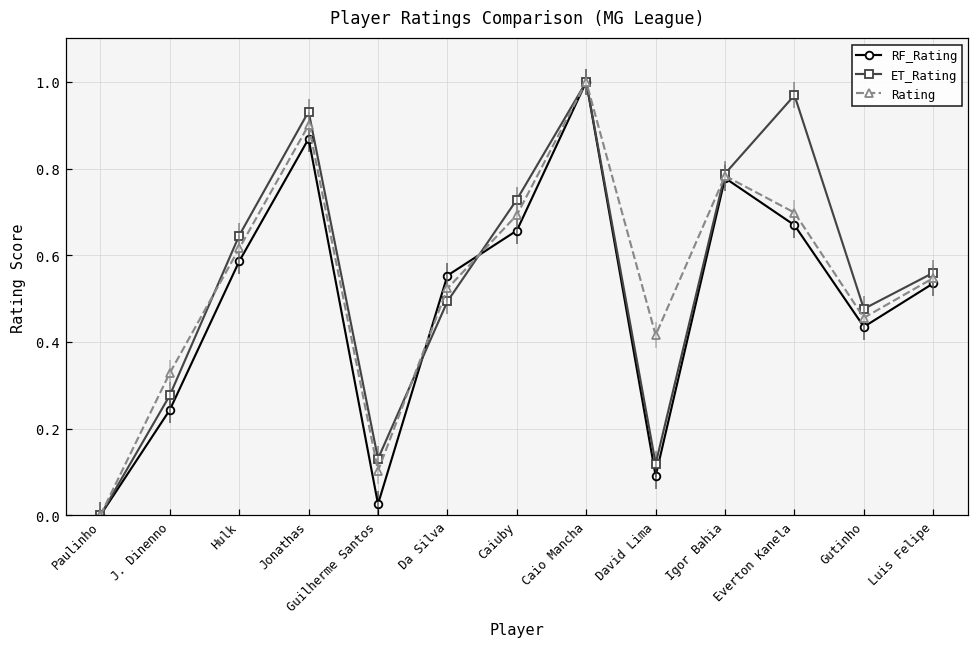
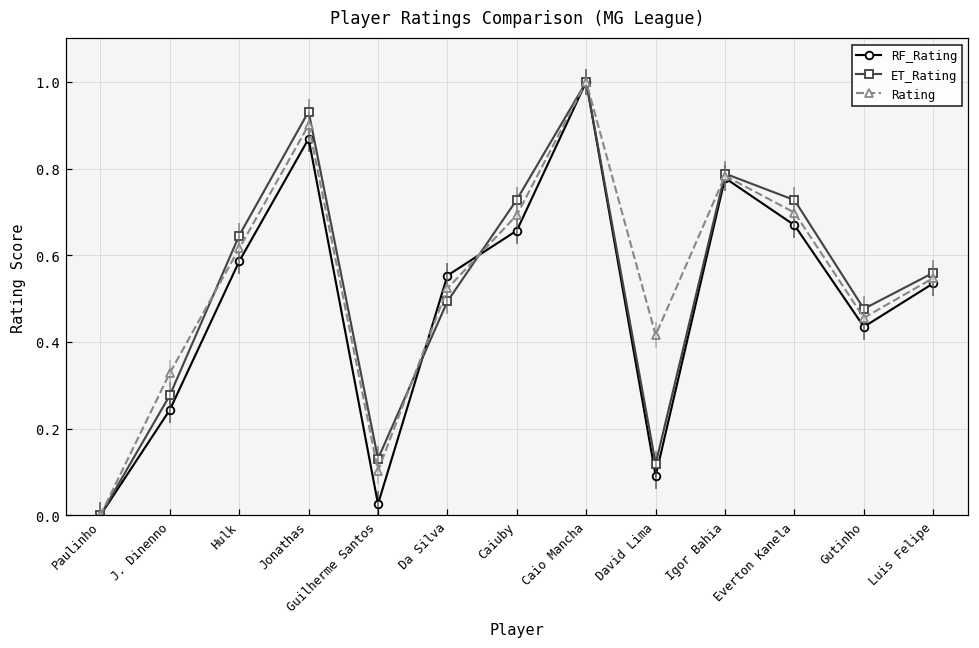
  {
    "RF_Rating": {
      "J. Dinenno": 0.24,
      "Hulk": 0.59,
      "Jonathas": 0.87,
      "Guilherme Santos": 0.03,
      "Da Silva": 0.55,
      "Caiuby": 0.66,
      "David Lima": 0.09,
      "Everton Kanela": 0.67,
      "Gutinho": 0.43,
      "Luis Felipe": 0.54
    },
    "ET_Rating": {
      "J. Dinenno": 0.28,
      "Hulk": 0.65,
      "Jonathas": 0.93,
      "Guilherme Santos": 0.13,
      "Da Silva": 0.49,
      "Caiuby": 0.73,
      "David Lima": 0.12,
-     "Everton Kanela": 0.97,
+     "Everton Kanela": 0.73,
      "Gutinho": 0.48,
      "Luis Felipe": 0.56
    },
    "Rating": {
      "J. Dinenno": 0.33,
      "Hulk": 0.62,
      "Jonathas": 0.90,
      "Guilherme Santos": 0.10,
      "Da Silva": 0.52,
      "Caiuby": 0.69,
      "David Lima": 0.42,
      "Everton Kanela": 0.70,
      "Gutinho": 0.46,
      "Luis Felipe": 0.55
    }
  }
